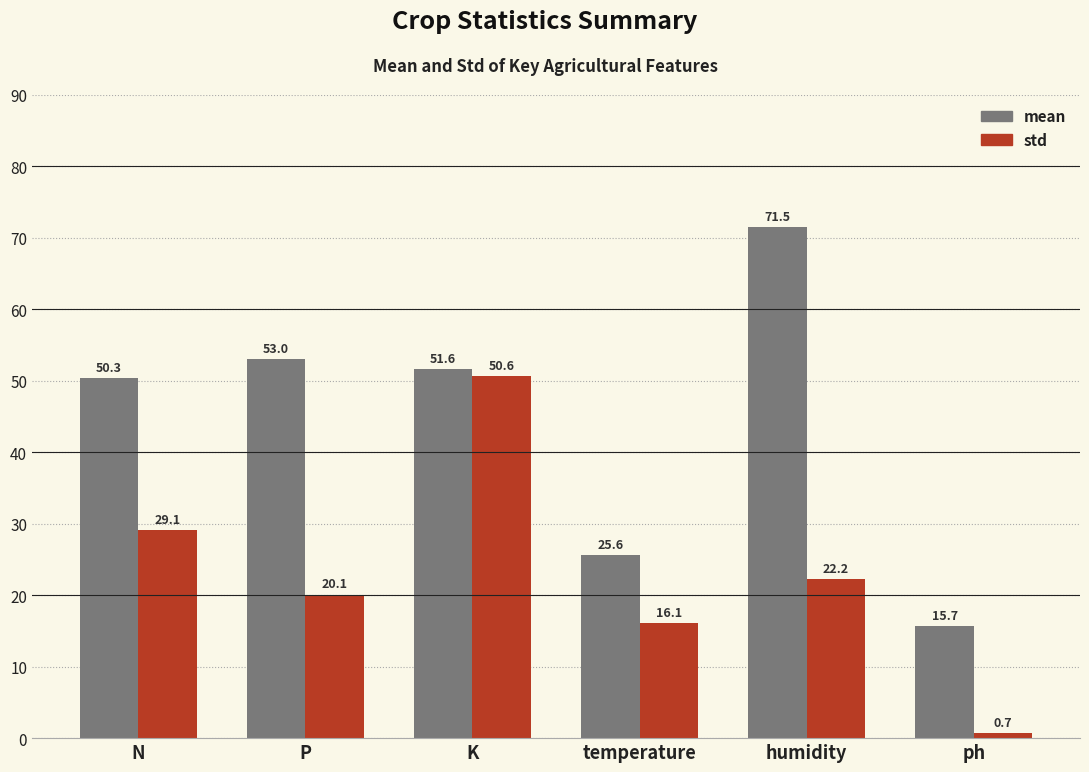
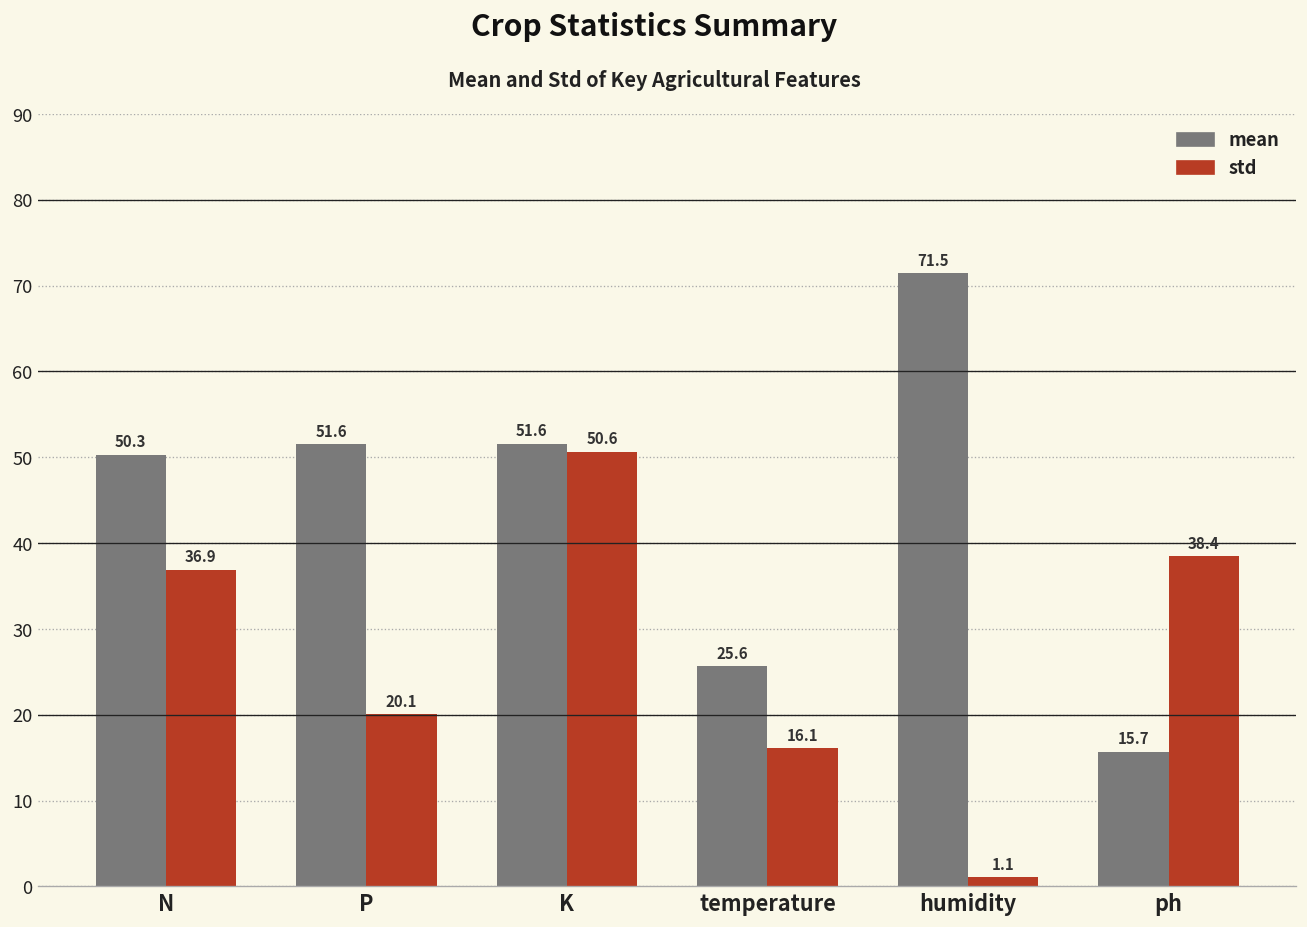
  {
    "mean": {
      "N": 50.3,
-     "P": 53.0,
+     "P": 51.6,
      "K": 51.6,
      "temperature": 25.6,
      "humidity": 71.5,
      "ph": 15.7
    },
    "std": {
-     "N": 29.1,
+     "N": 36.9,
      "P": 20.1,
      "K": 50.6,
      "temperature": 16.1,
-     "humidity": 22.2,
-     "ph": 0.7
+     "humidity": 1.1,
+     "ph": 38.4
    }
  }
